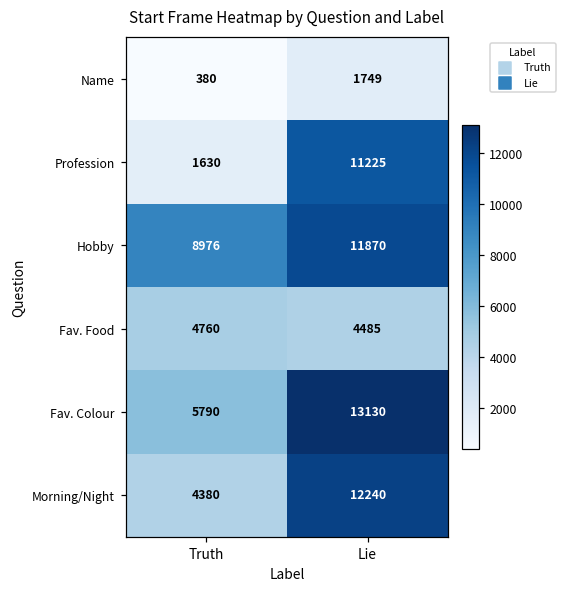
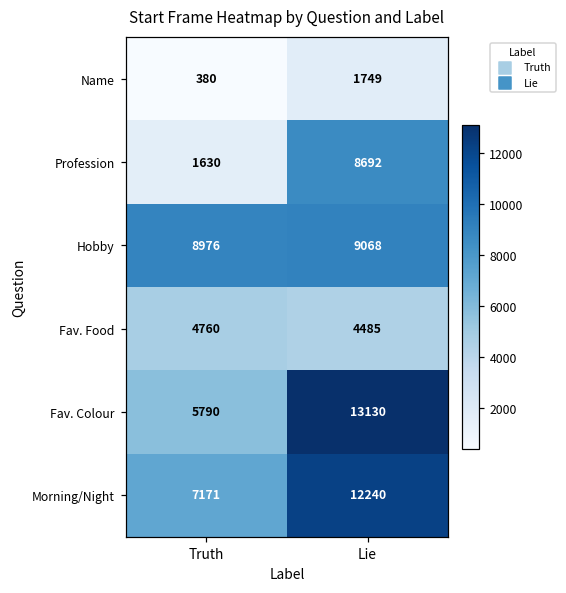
  {
    "Name": {
      "Truth": 380,
      "Lie": 1749
    },
    "Profession": {
      "Truth": 1630,
-     "Lie": 11225
+     "Lie": 8692
    },
    "Hobby": {
      "Truth": 8976,
-     "Lie": 11870
+     "Lie": 9068
    },
    "Fav. Food": {
      "Truth": 4760,
      "Lie": 4485
    },
    "Fav. Colour": {
      "Truth": 5790,
      "Lie": 13130
    },
    "Morning/Night": {
-     "Truth": 4380,
+     "Truth": 7171,
      "Lie": 12240
    }
  }
